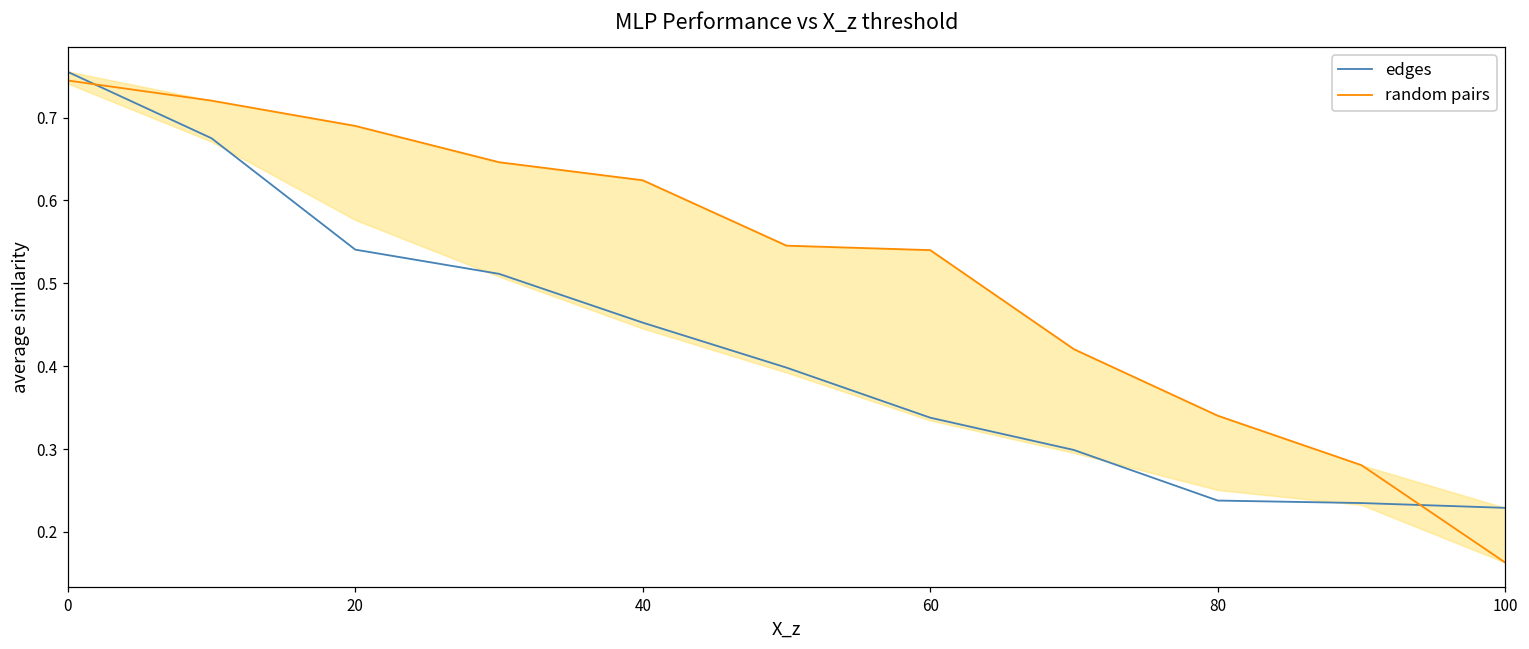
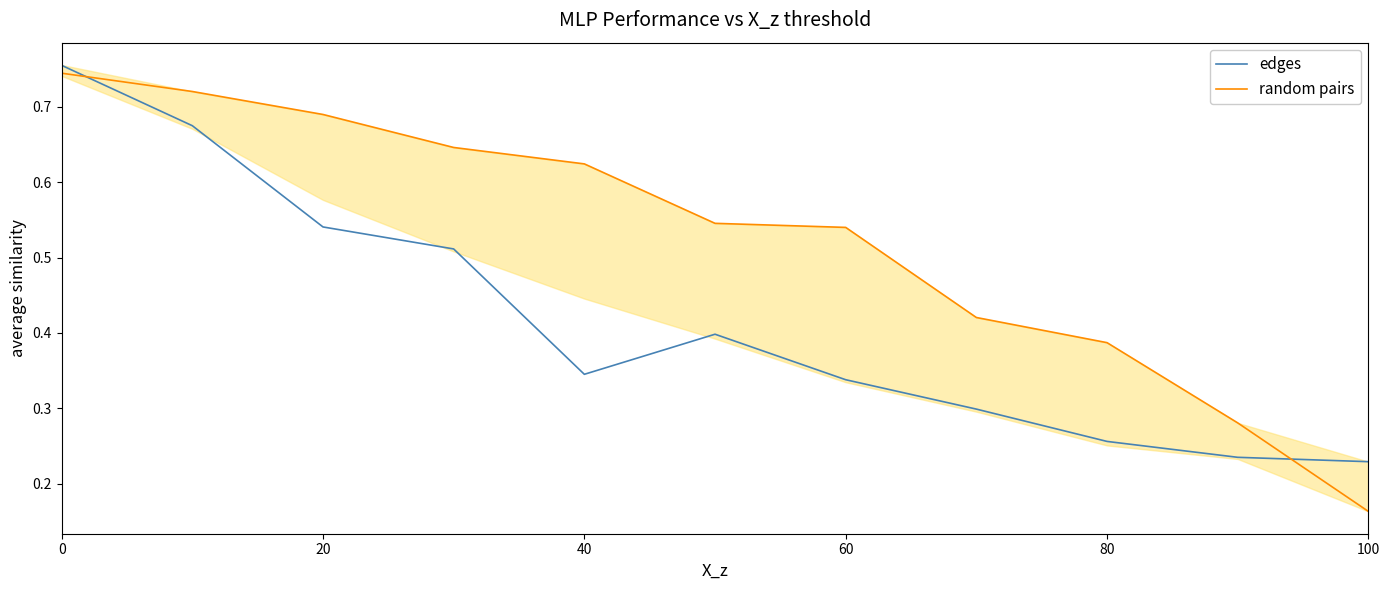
  {
    "edges": {
      "20": 0.54,
-     "40": 0.45,
+     "40": 0.35,
      "60": 0.34,
-     "80": 0.24
+     "80": 0.26
    },
    "random pairs": {
      "0": 0.74,
-     "80": 0.34,
+     "80": 0.39,
      "100": 0.16
    }
  }
